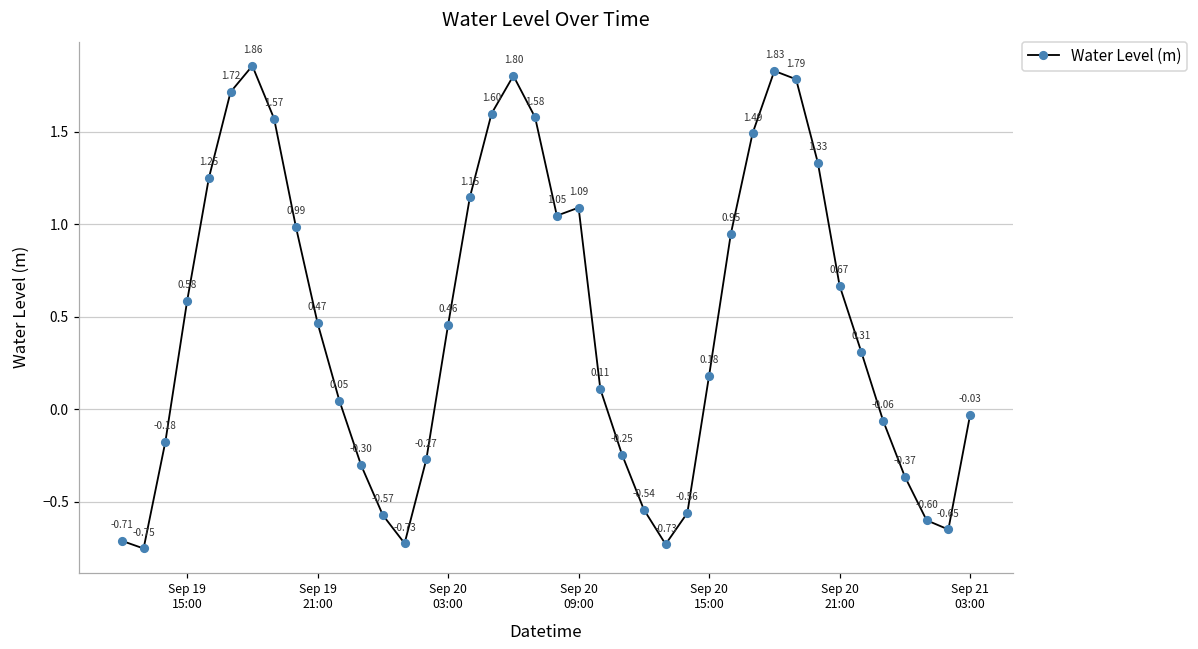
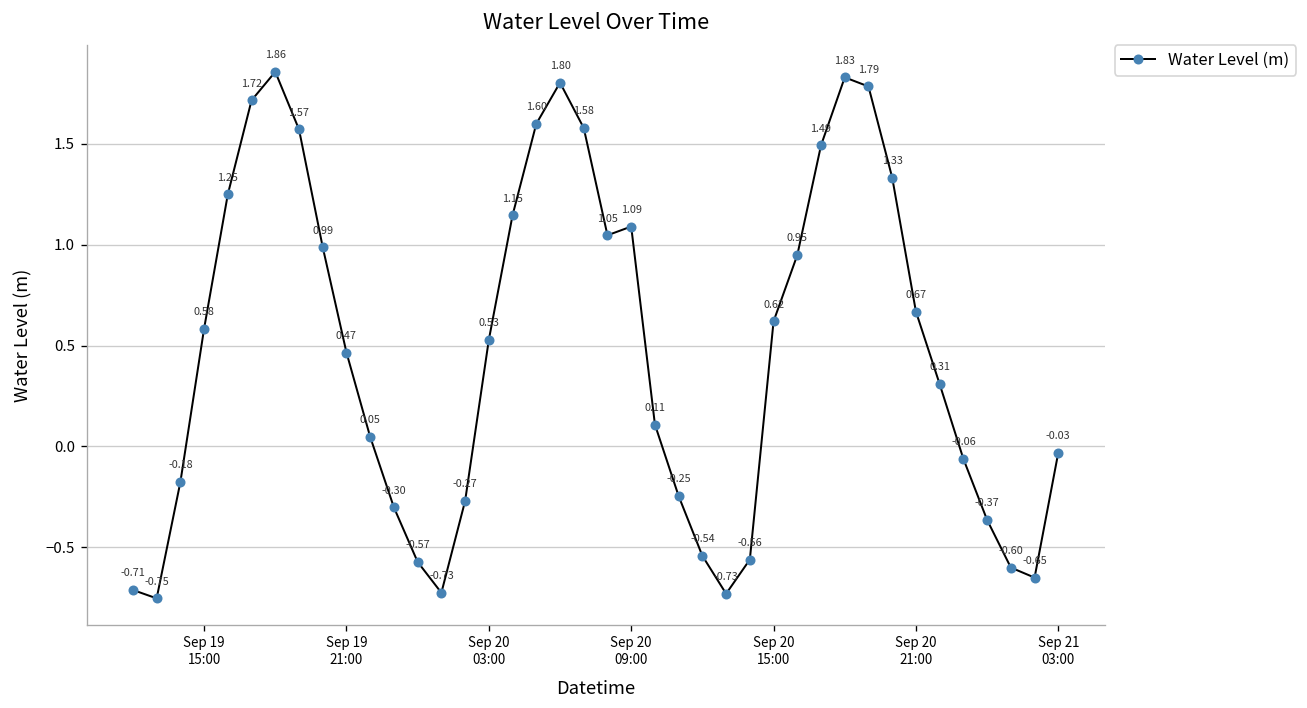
  {
    "Sep 19 15:00": 0.58,
    "Sep 19 21:00": 0.47,
-   "Sep 20 03:00": 0.46,
+   "Sep 20 03:00": 0.53,
    "Sep 20 09:00": 1.09,
-   "Sep 20 15:00": 0.18,
+   "Sep 20 15:00": 0.62,
    "Sep 20 21:00": 0.67,
    "Sep 21 03:00": -0.03
  }
